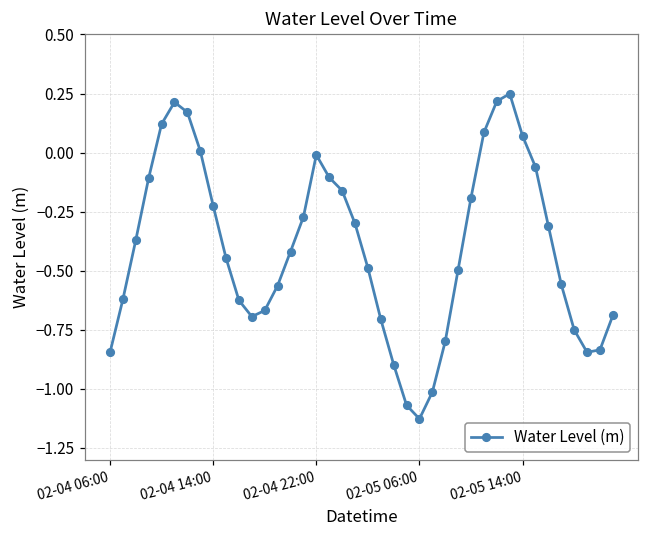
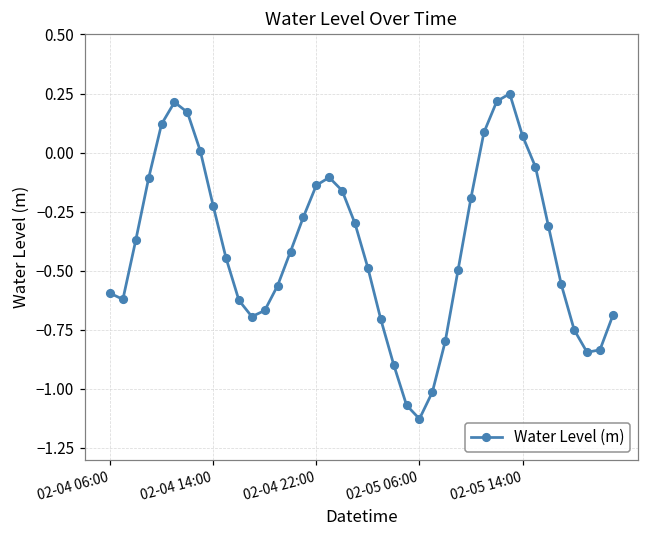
  {
-   "02-04 06:00": -0.85,
+   "02-04 06:00": -0.60,
    "02-04 14:00": -0.22,
-   "02-04 22:00": -0.01,
+   "02-04 22:00": -0.14,
    "02-05 06:00": -1.13,
    "02-05 14:00": 0.07
  }
